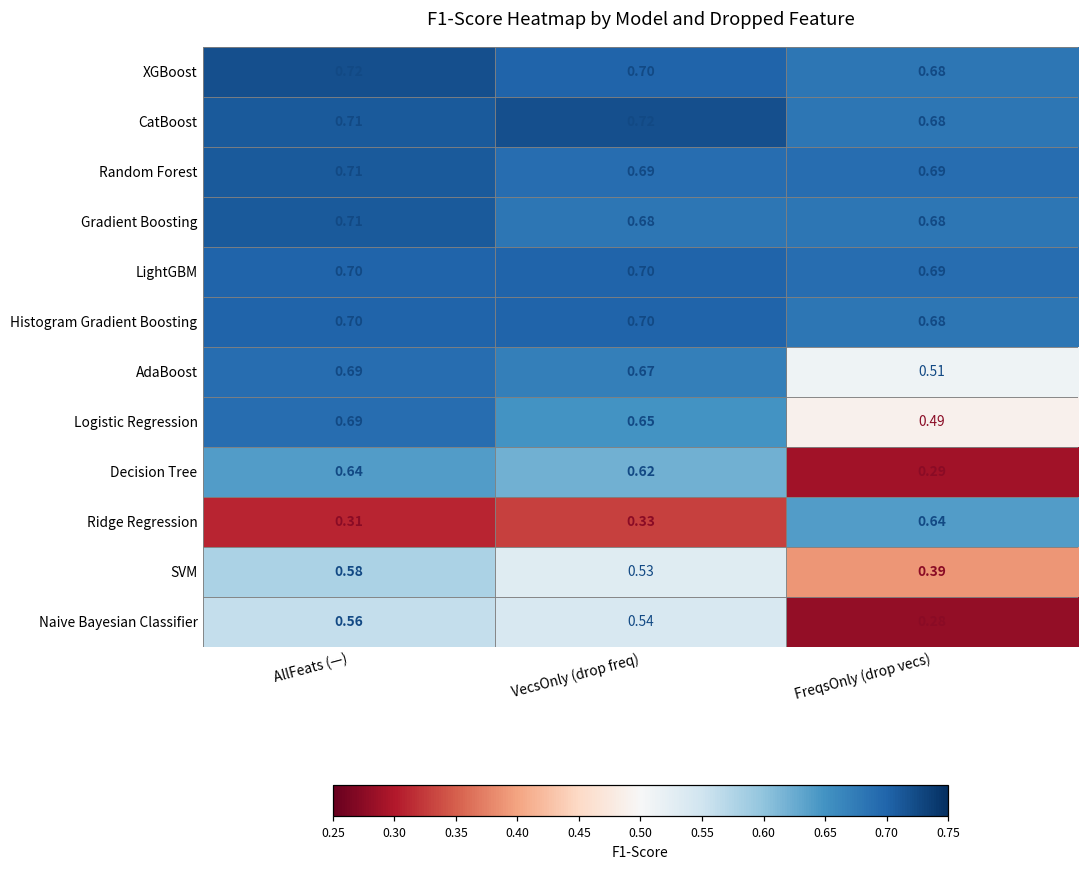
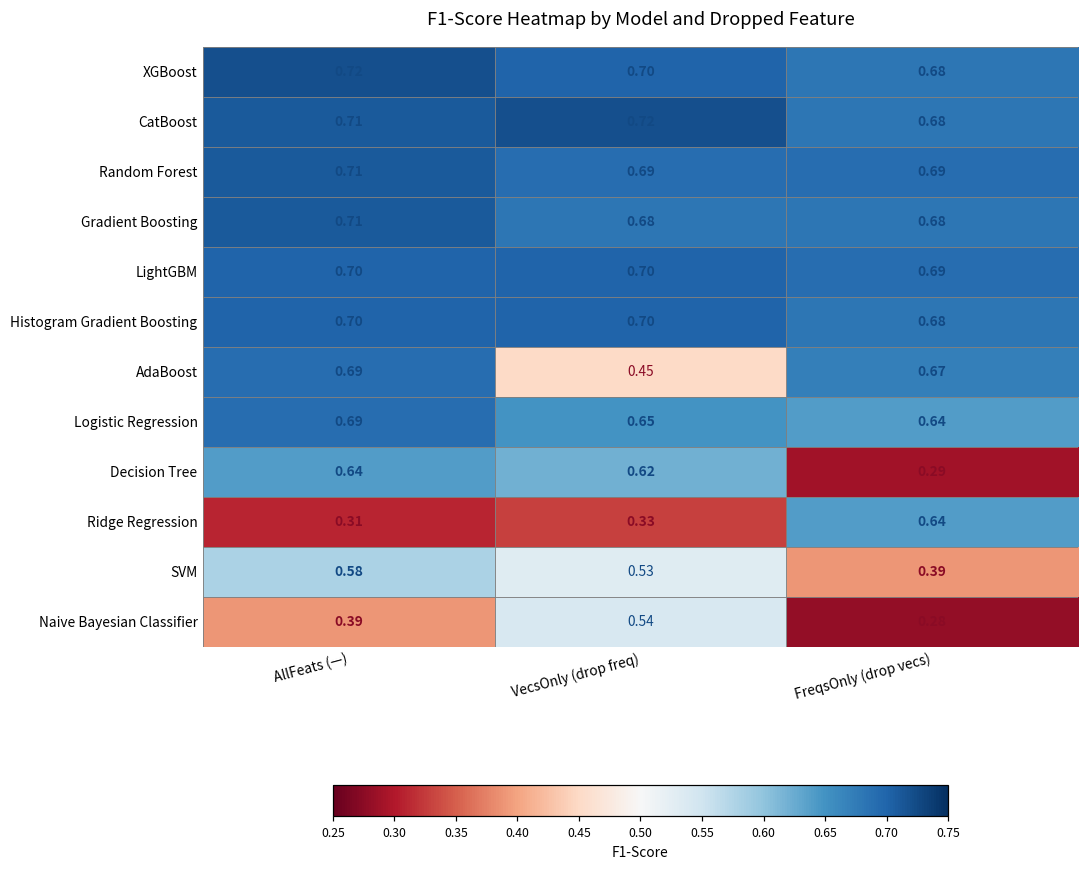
  {
    "AdaBoost": {
-     "VecsOnly (drop freq)": 0.67,
-     "FreqsOnly (drop vecs)": 0.51
+     "VecsOnly (drop freq)": 0.45,
+     "FreqsOnly (drop vecs)": 0.67
    },
    "Logistic Regression": {
      "VecsOnly (drop freq)": 0.65,
-     "FreqsOnly (drop vecs)": 0.49
+     "FreqsOnly (drop vecs)": 0.64
    },
    "Decision Tree": {
      "AllFeats (—)": 0.64,
      "VecsOnly (drop freq)": 0.62
    },
    "Ridge Regression": {
      "VecsOnly (drop freq)": 0.33,
      "FreqsOnly (drop vecs)": 0.64
    },
    "SVM": {
      "AllFeats (—)": 0.58,
      "VecsOnly (drop freq)": 0.53,
      "FreqsOnly (drop vecs)": 0.39
    },
    "Naive Bayesian Classifier": {
-     "AllFeats (—)": 0.56,
+     "AllFeats (—)": 0.39,
      "VecsOnly (drop freq)": 0.54
    }
  }
